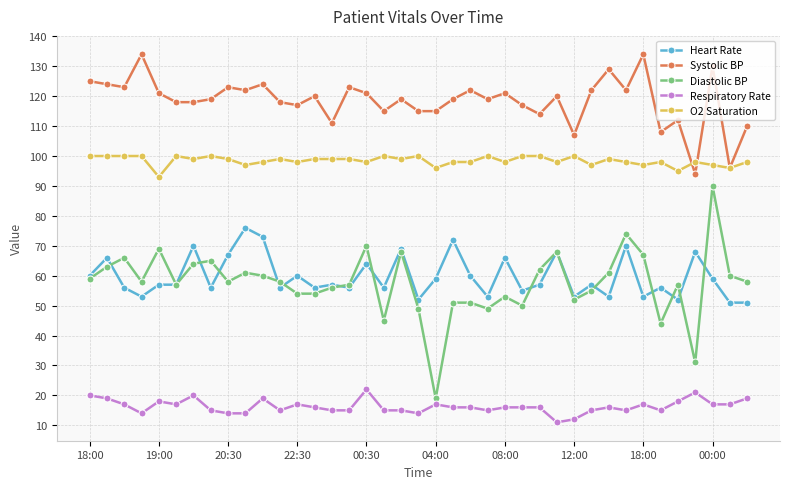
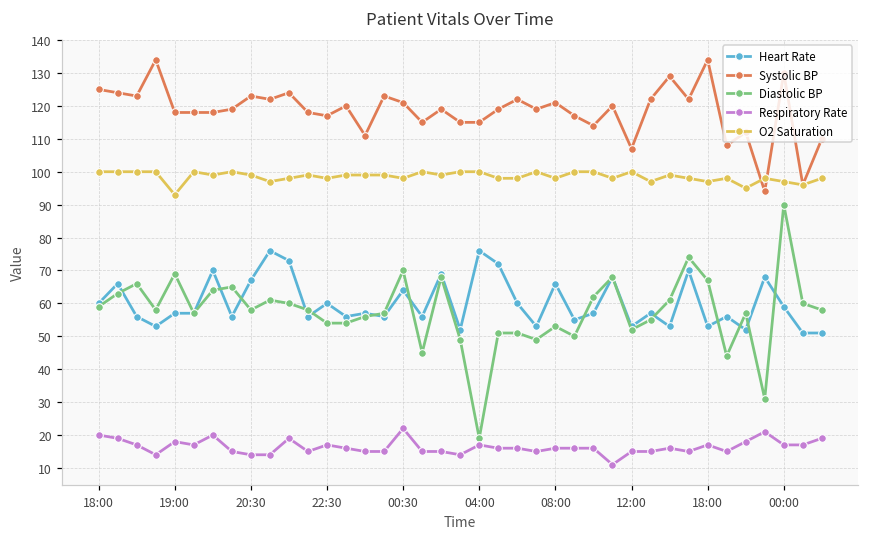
  {
    "Heart Rate": {
      "19:00": 57,
      "20:30": 67,
      "22:30": 60,
      "00:30": 64,
-     "04:00": 59,
+     "04:00": 76,
      "08:00": 66,
      "12:00": 53
    },
    "Systolic BP": {
-     "19:00": 121,
+     "19:00": 118,
      "20:30": 123,
      "22:30": 117,
      "00:30": 121,
      "04:00": 115,
      "08:00": 121,
      "12:00": 107
    },
    "Diastolic BP": {
      "19:00": 69,
      "20:30": 58,
      "22:30": 54,
      "00:30": 70,
      "04:00": 19,
      "08:00": 53,
      "12:00": 52
    },
    "Respiratory Rate": {
      "19:00": 18,
      "20:30": 14,
      "22:30": 17,
      "00:30": 22,
      "04:00": 17,
      "08:00": 16,
-     "12:00": 12
+     "12:00": 15
    },
    "O2 Saturation": {
      "19:00": 93,
      "20:30": 99,
      "22:30": 98,
      "00:30": 98,
-     "04:00": 96,
+     "04:00": 100,
      "08:00": 98,
      "12:00": 100
    }
  }
